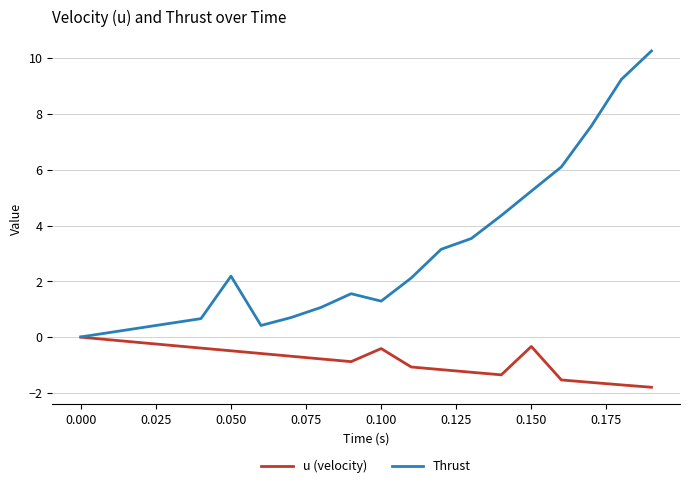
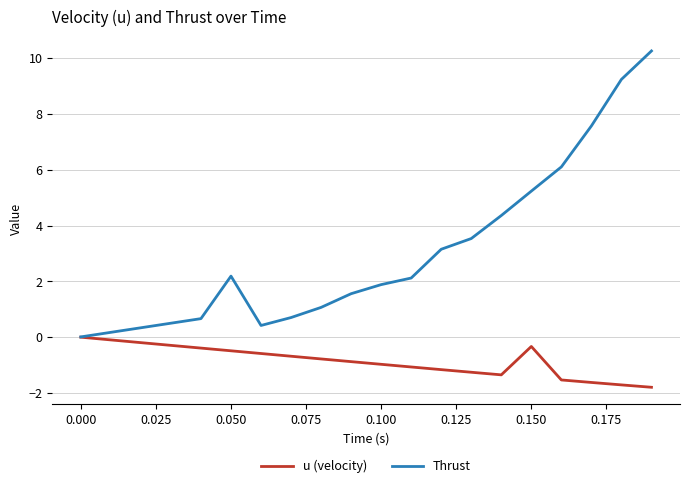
  {
    "u (velocity)": {
      "0.050": -0.5,
-     "0.100": -0.4,
+     "0.100": -1.0,
      "0.150": -0.3
    },
    "Thrust": {
      "0.050": 2.2,
-     "0.100": 1.3,
+     "0.100": 1.9,
      "0.150": 5.2
    }
  }
